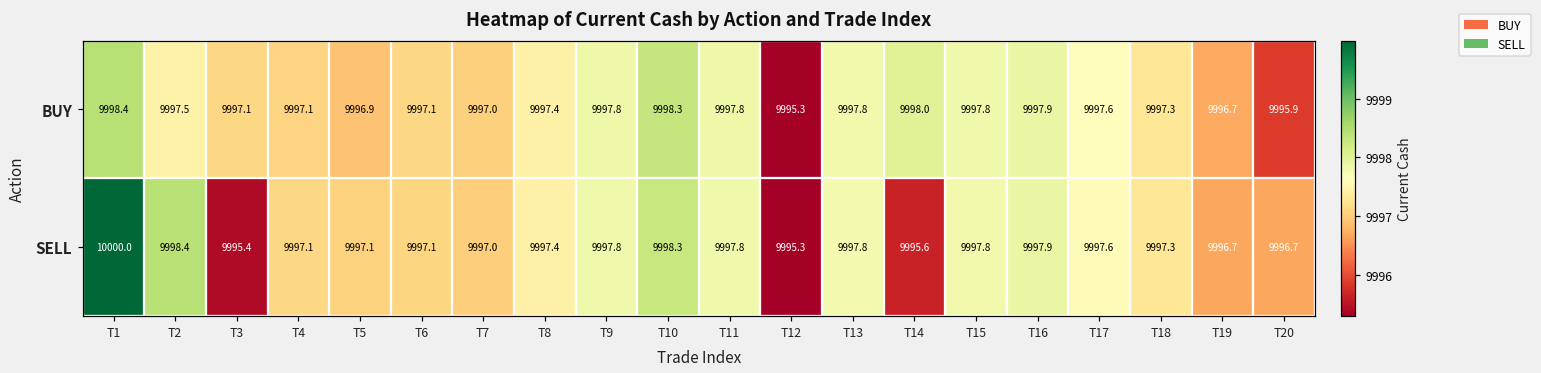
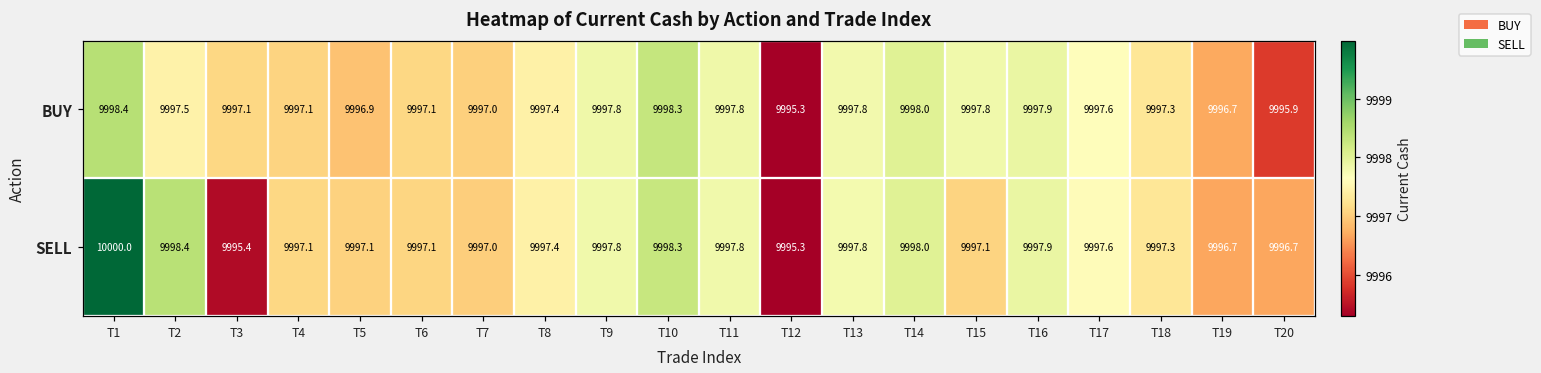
  {
    "BUY": {
      "T1": 9998.4,
      "T2": 9997.5,
      "T3": 9997.1,
      "T4": 9997.1,
      "T5": 9996.9,
      "T6": 9997.1,
      "T7": 9997.0,
      "T8": 9997.4,
      "T9": 9997.8,
      "T10": 9998.3,
      "T11": 9997.8,
      "T12": 9995.3,
      "T13": 9997.8,
      "T14": 9998.0,
      "T15": 9997.8,
      "T16": 9997.9,
      "T17": 9997.6,
      "T18": 9997.3,
      "T19": 9996.7,
      "T20": 9995.9
    },
    "SELL": {
      "T1": 10000.0,
      "T2": 9998.4,
      "T3": 9995.4,
      "T4": 9997.1,
      "T5": 9997.1,
      "T6": 9997.1,
      "T7": 9997.0,
      "T8": 9997.4,
      "T9": 9997.8,
      "T10": 9998.3,
      "T11": 9997.8,
      "T12": 9995.3,
      "T13": 9997.8,
-     "T14": 9995.6,
-     "T15": 9997.8,
+     "T14": 9998.0,
+     "T15": 9997.1,
      "T16": 9997.9,
      "T17": 9997.6,
      "T18": 9997.3,
      "T19": 9996.7,
      "T20": 9996.7
    }
  }
